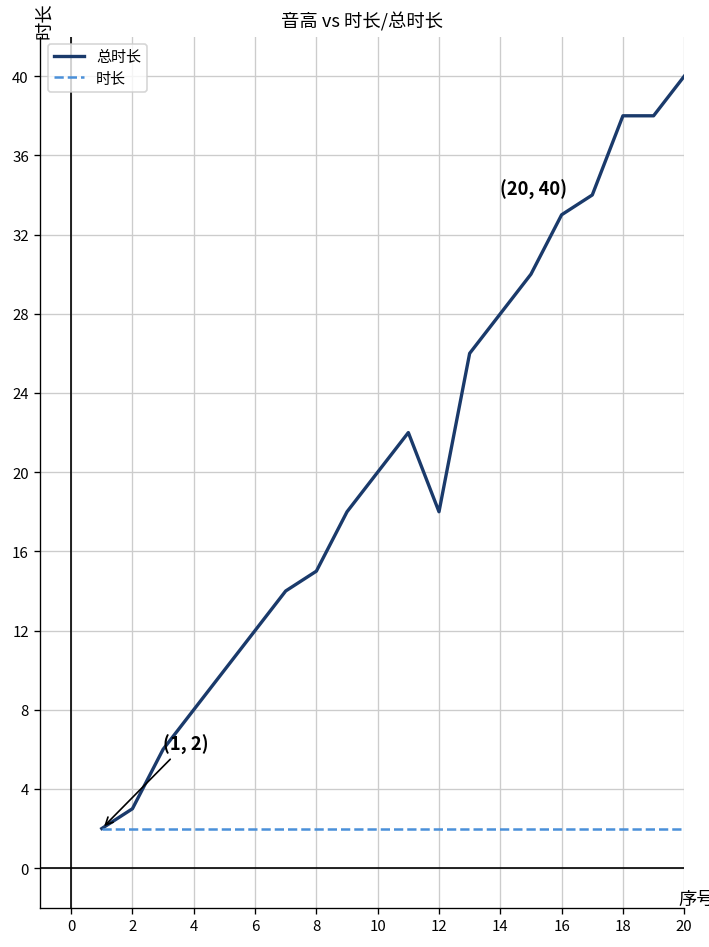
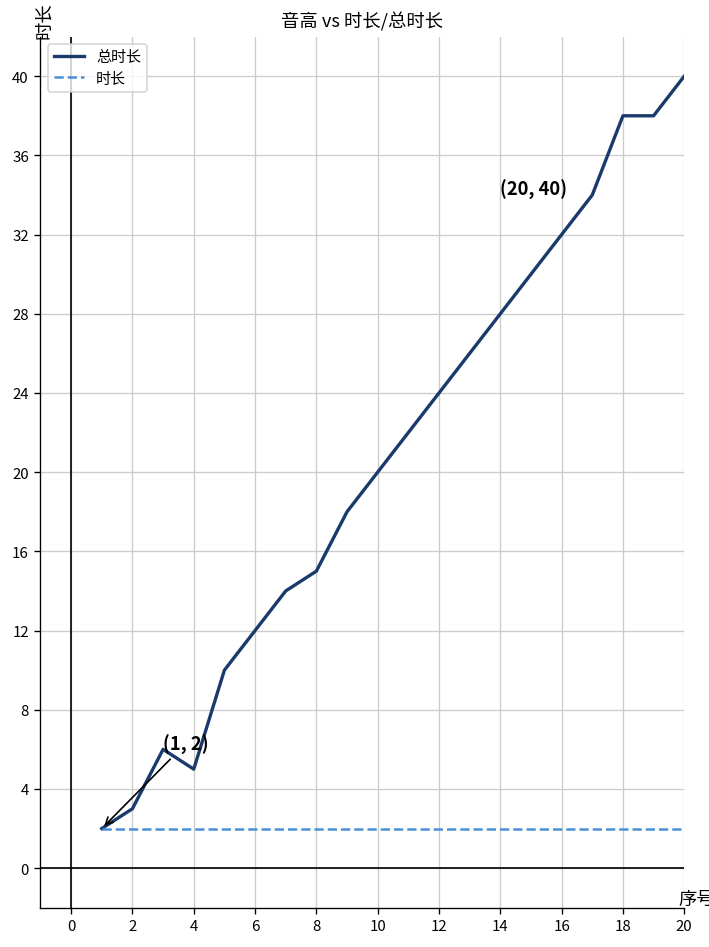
  {
    "总时长": {
-     "4": 8,
+     "4": 5,
      "6": 12,
      "8": 15,
      "10": 20,
-     "12": 18,
+     "12": 24,
      "14": 28,
-     "16": 33,
+     "16": 32,
      "18": 38,
      "20": 40
    },
    "时长": {
      "2": 2,
      "4": 2,
      "6": 2,
      "8": 2,
      "10": 2,
      "12": 2,
      "14": 2,
      "16": 2,
      "18": 2,
      "20": 2
    }
  }
